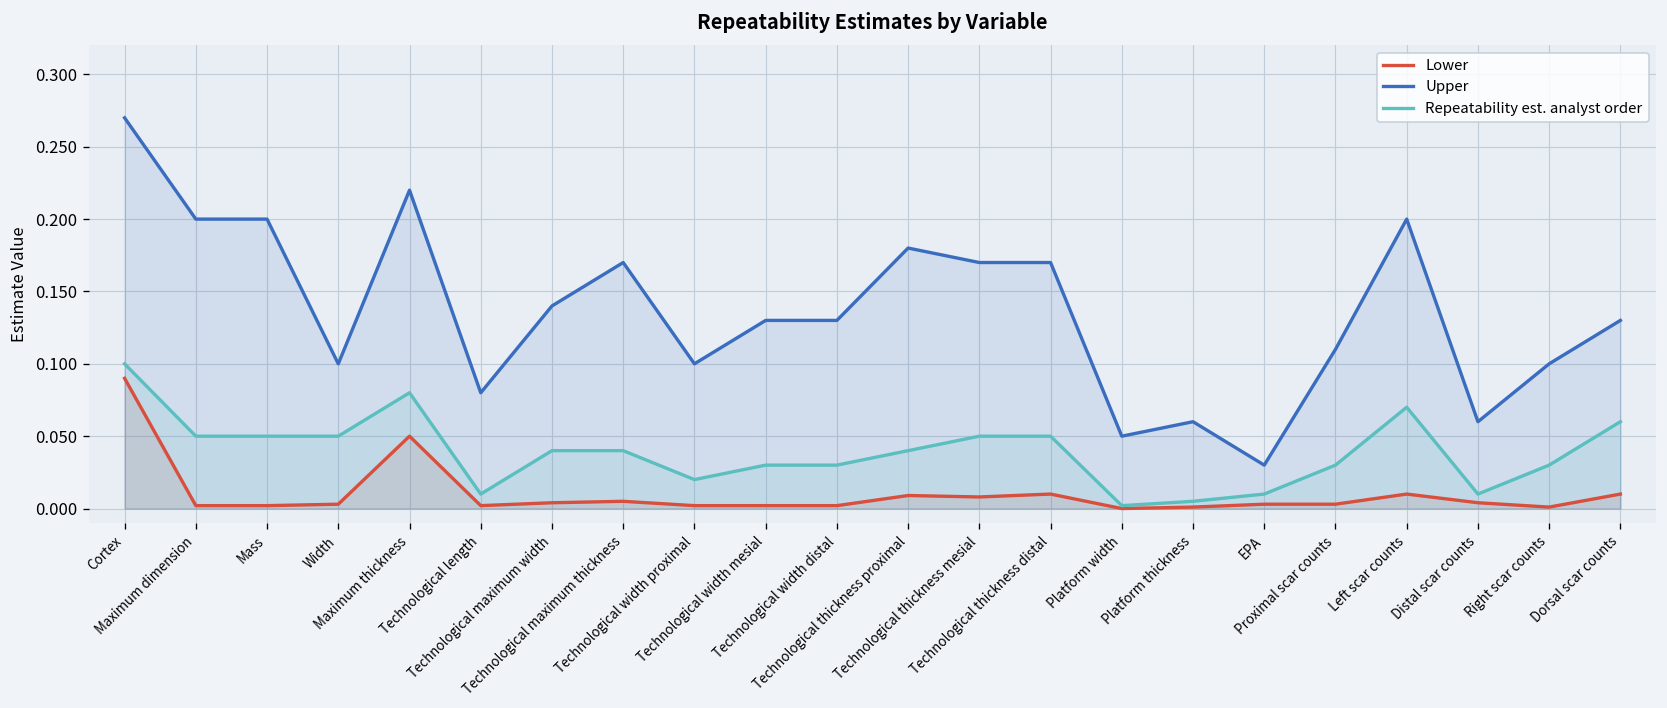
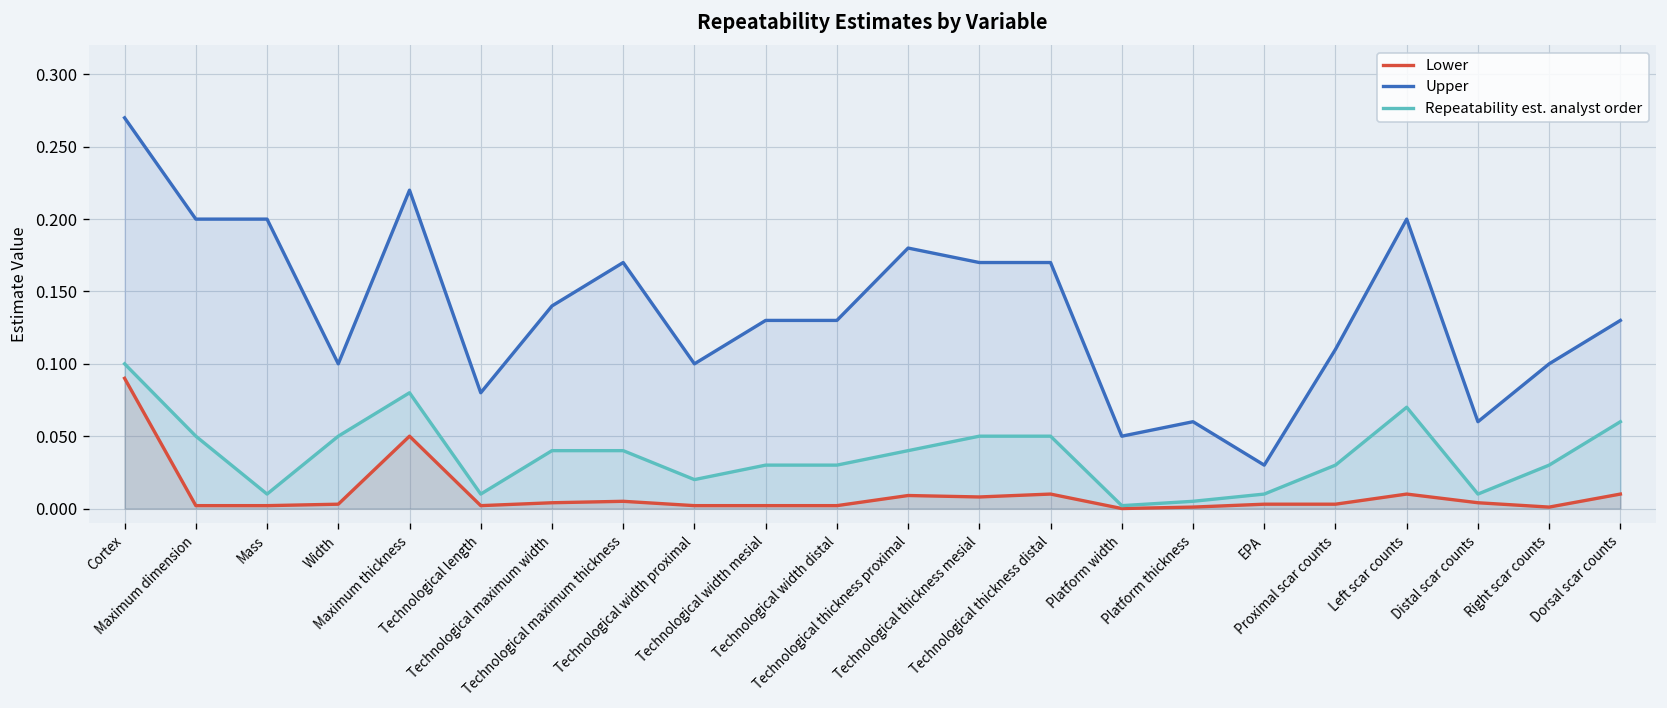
  {
    "Lower": {
      "Cortex": 0.09,
      "Maximum dimension": 0.00,
      "Mass": 0.00,
      "Width": 0.003,
      "Maximum thickness": 0.05,
      "Technological length": 0.00,
      "Technological maximum width": 0.004,
      "Technological maximum thickness": 0.005,
      "Technological width proximal": 0.00,
      "Technological width mesial": 0.00,
      "Technological width distal": 0.00,
      "Technological thickness proximal": 0.01,
      "Technological thickness mesial": 0.01,
      "Technological thickness distal": 0.01,
      "Platform thickness": 0.00,
      "EPA": 0.003,
      "Proximal scar counts": 0.003,
      "Left scar counts": 0.01,
      "Distal scar counts": 0.004,
      "Right scar counts": 0.00,
      "Dorsal scar counts": 0.01
    },
    "Upper": {
      "Cortex": 0.27,
      "Maximum dimension": 0.20,
      "Mass": 0.20,
      "Width": 0.10,
      "Maximum thickness": 0.22,
      "Technological length": 0.08,
      "Technological maximum width": 0.14,
      "Technological maximum thickness": 0.17,
      "Technological width proximal": 0.10,
      "Technological width mesial": 0.13,
      "Technological width distal": 0.13,
      "Technological thickness proximal": 0.18,
      "Technological thickness mesial": 0.17,
      "Technological thickness distal": 0.17,
      "Platform width": 0.05,
      "Platform thickness": 0.06,
      "EPA": 0.03,
      "Proximal scar counts": 0.11,
      "Left scar counts": 0.20,
      "Distal scar counts": 0.06,
      "Right scar counts": 0.10,
      "Dorsal scar counts": 0.13
    },
    "Repeatability est. analyst order": {
      "Cortex": 0.10,
      "Maximum dimension": 0.05,
-     "Mass": 0.05,
+     "Mass": 0.01,
      "Width": 0.05,
      "Maximum thickness": 0.08,
      "Technological length": 0.01,
      "Technological maximum width": 0.04,
      "Technological maximum thickness": 0.04,
      "Technological width proximal": 0.02,
      "Technological width mesial": 0.03,
      "Technological width distal": 0.03,
      "Technological thickness proximal": 0.04,
      "Technological thickness mesial": 0.05,
      "Technological thickness distal": 0.05,
      "Platform thickness": 0.005,
      "EPA": 0.01,
      "Proximal scar counts": 0.03,
      "Left scar counts": 0.07,
      "Distal scar counts": 0.01,
      "Right scar counts": 0.03,
      "Dorsal scar counts": 0.06
    }
  }
